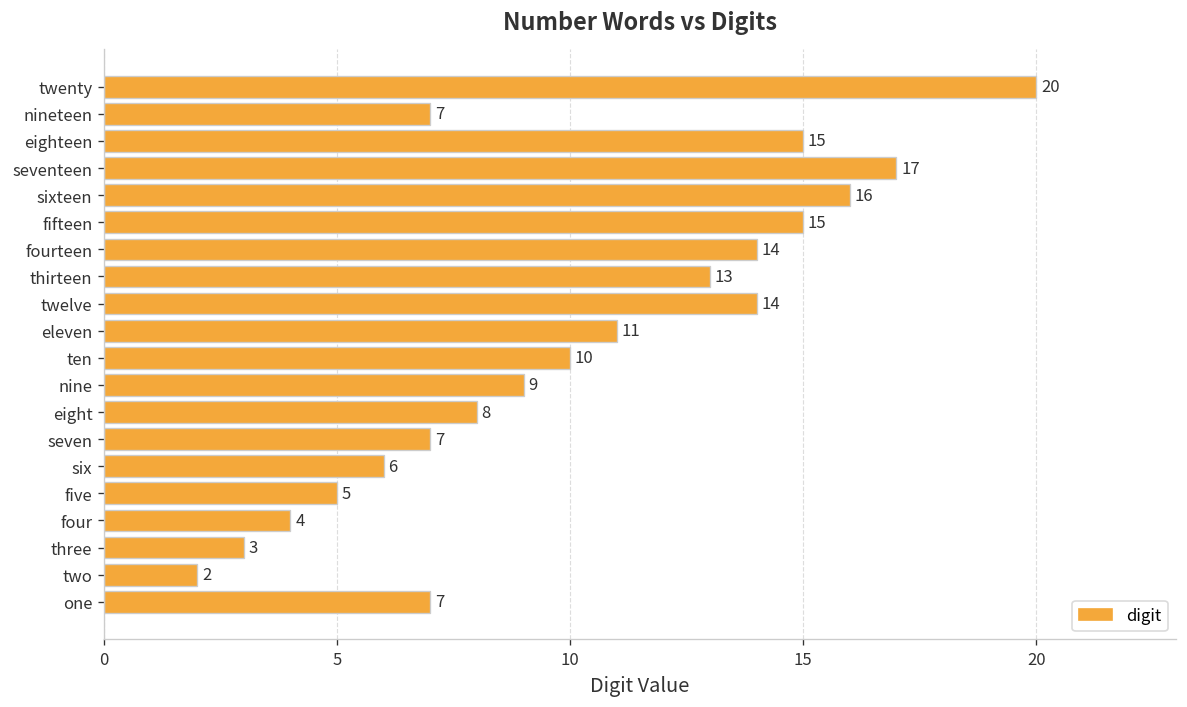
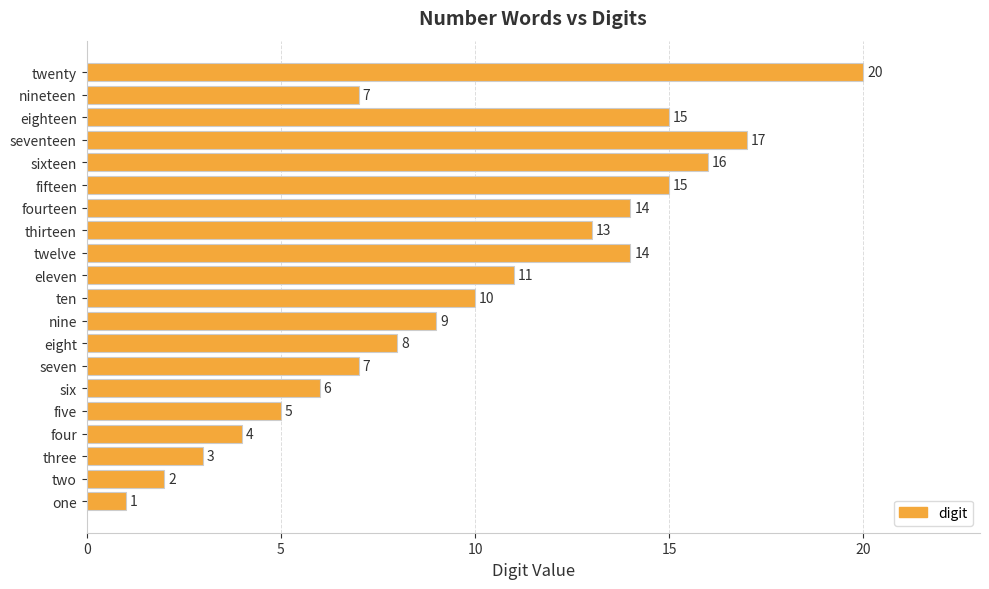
  {
    "twenty": 20,
    "nineteen": 7,
    "eighteen": 15,
    "seventeen": 17,
    "sixteen": 16,
    "fifteen": 15,
    "fourteen": 14,
    "thirteen": 13,
    "twelve": 14,
    "eleven": 11,
    "ten": 10,
    "nine": 9,
    "eight": 8,
    "seven": 7,
    "six": 6,
    "five": 5,
    "four": 4,
    "three": 3,
    "two": 2,
-   "one": 7
+   "one": 1
  }
